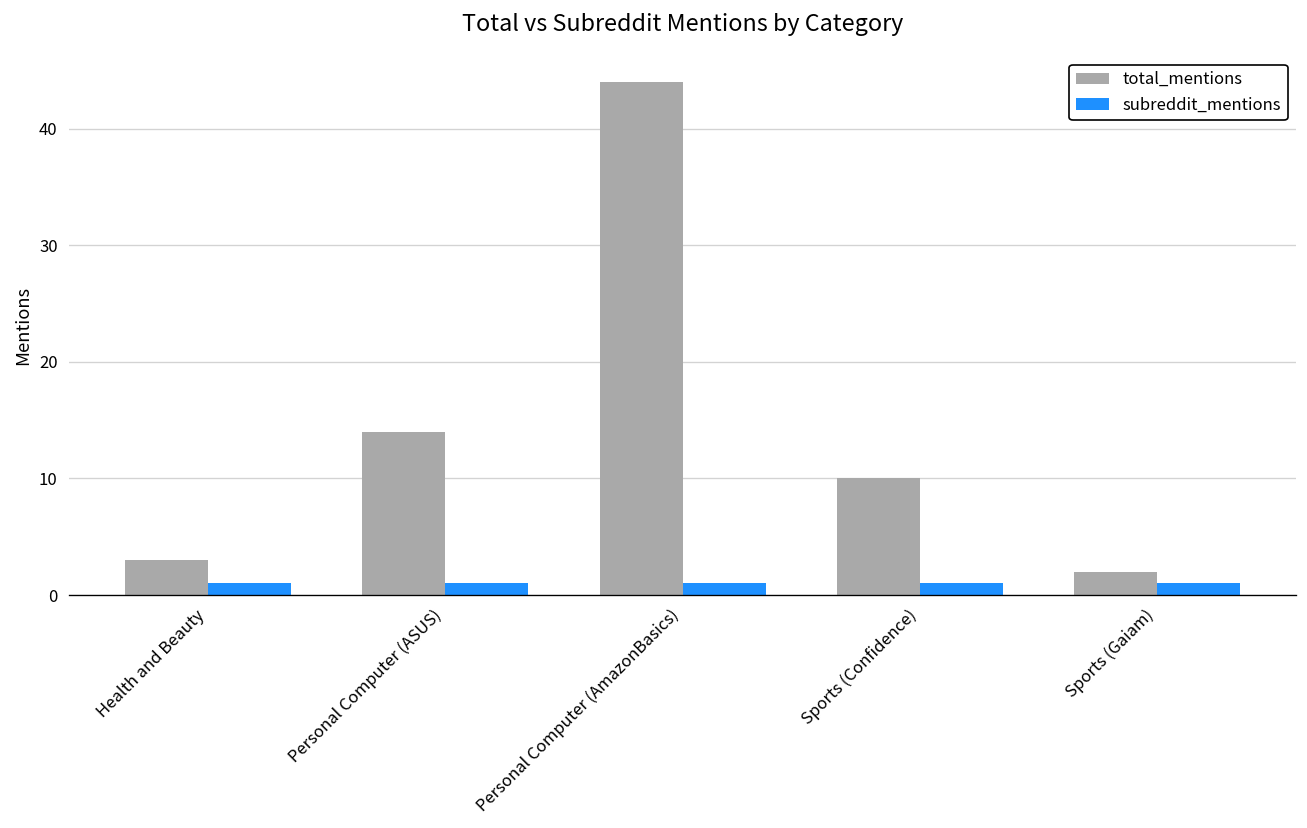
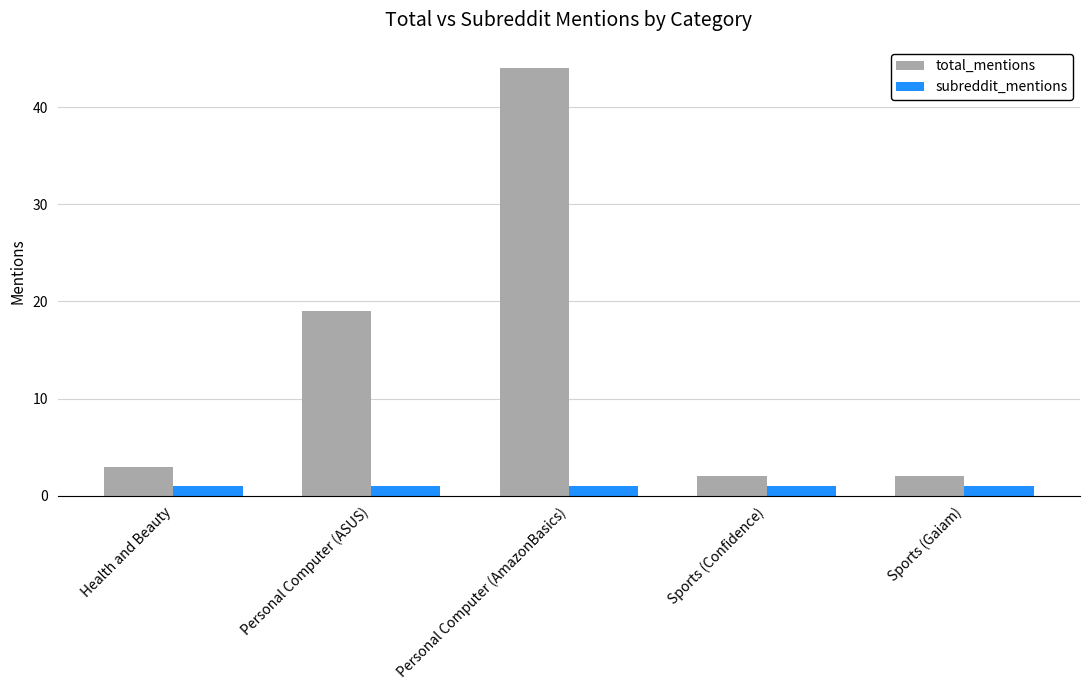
  {
    "total_mentions": {
      "Health and Beauty": 3,
-     "Personal Computer (ASUS)": 14,
+     "Personal Computer (ASUS)": 19,
      "Personal Computer (AmazonBasics)": 44,
-     "Sports (Confidence)": 10,
+     "Sports (Confidence)": 2,
      "Sports (Gaiam)": 2
    },
    "subreddit_mentions": {
      "Health and Beauty": 1,
      "Personal Computer (ASUS)": 1,
      "Personal Computer (AmazonBasics)": 1,
      "Sports (Confidence)": 1,
      "Sports (Gaiam)": 1
    }
  }
